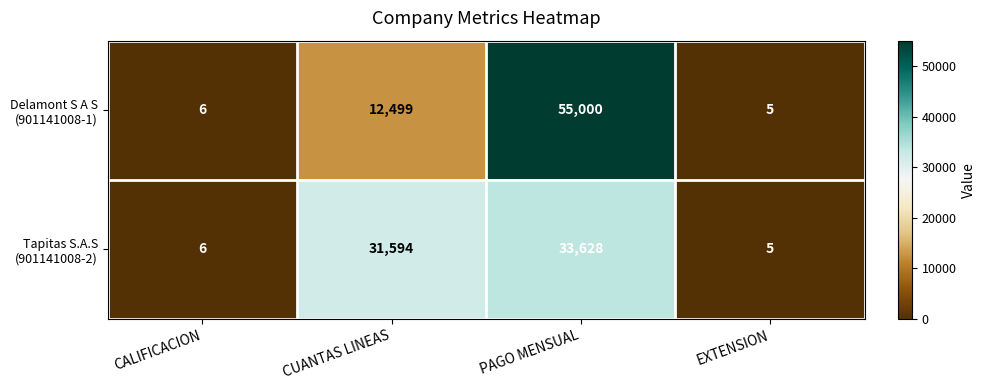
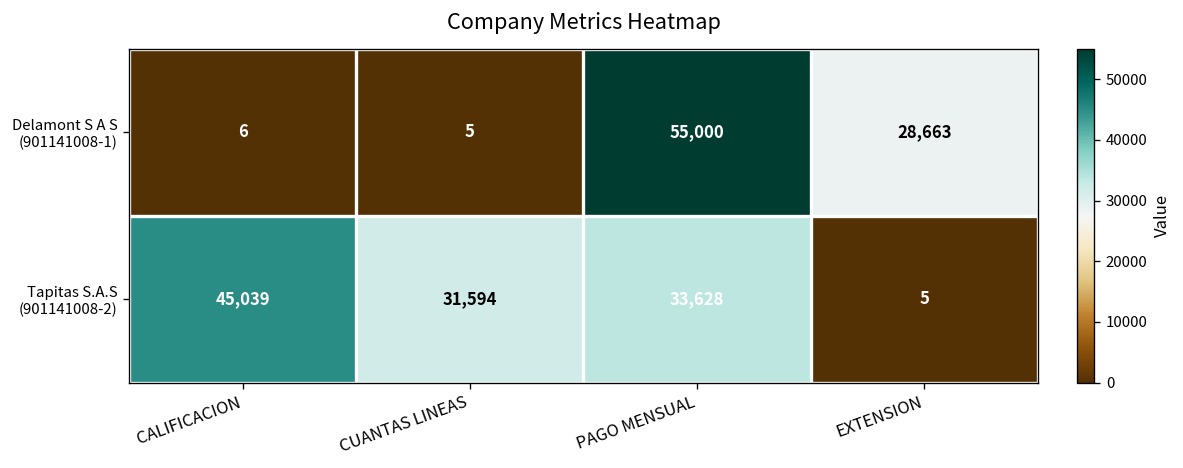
  {
    "Delamont S A S (901141008-1)": {
      "CALIFICACION": "6",
-     "CUANTAS LINEAS": "12,499",
+     "CUANTAS LINEAS": "5",
      "PAGO MENSUAL": "55,000",
-     "EXTENSION": "5"
+     "EXTENSION": "28,663"
    },
    "Tapitas S.A.S (901141008-2)": {
-     "CALIFICACION": "6",
+     "CALIFICACION": "45,039",
      "CUANTAS LINEAS": "31,594",
      "PAGO MENSUAL": "33,628",
      "EXTENSION": "5"
    }
  }
